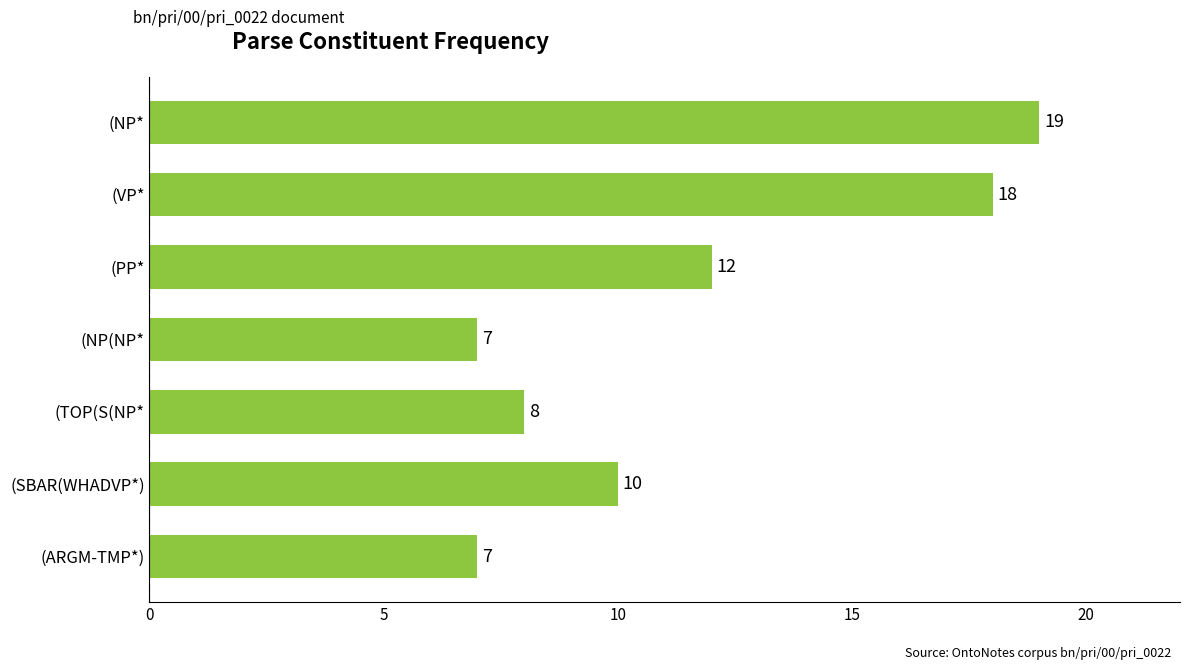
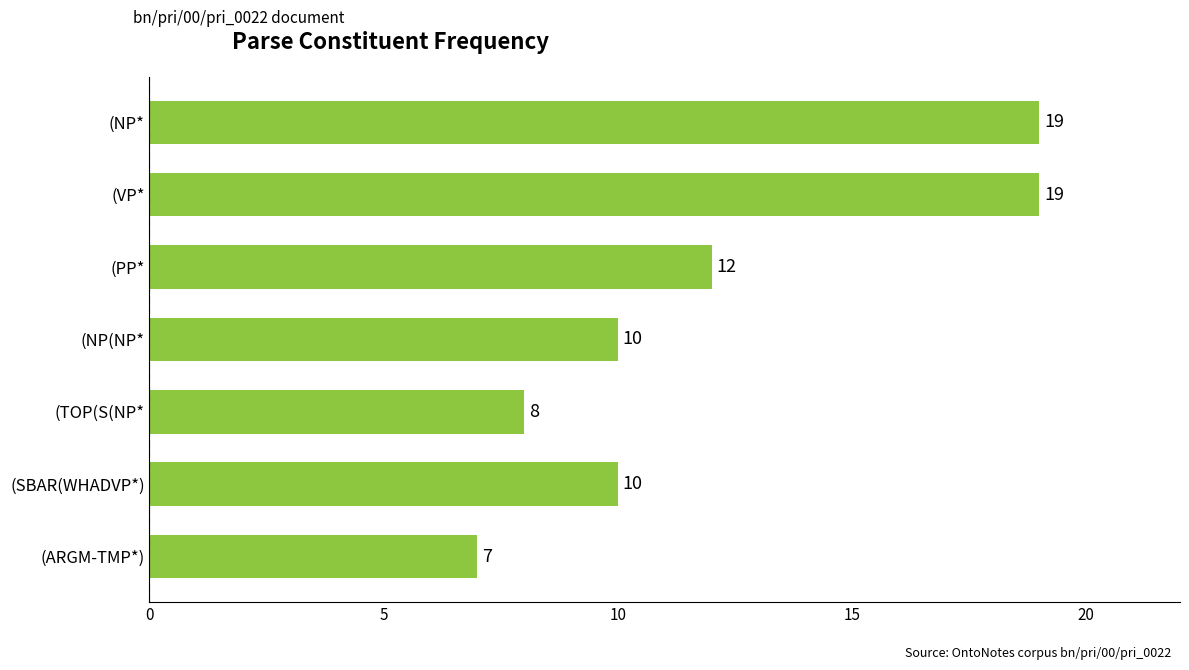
  {
    "(NP*": 19,
-   "(VP*": 18,
+   "(VP*": 19,
    "(PP*": 12,
-   "(NP(NP*": 7,
+   "(NP(NP*": 10,
    "(TOP(S(NP*": 8,
    "(SBAR(WHADVP*)": 10,
    "(ARGM-TMP*)": 7
  }
